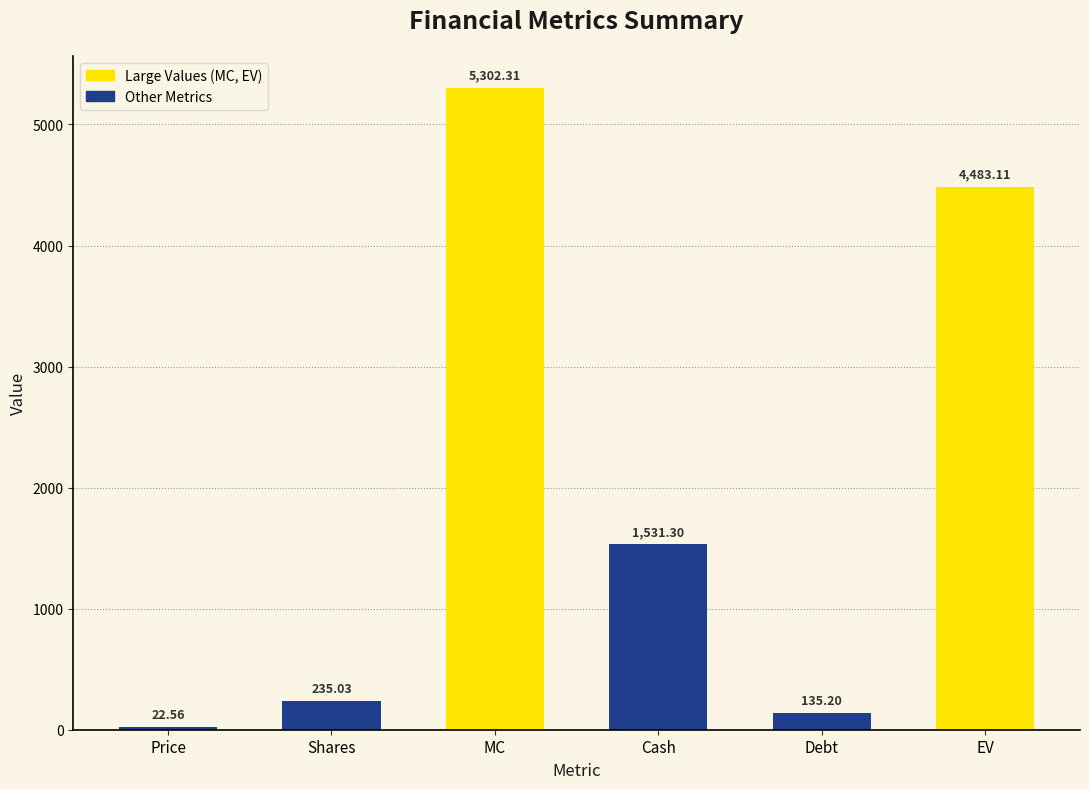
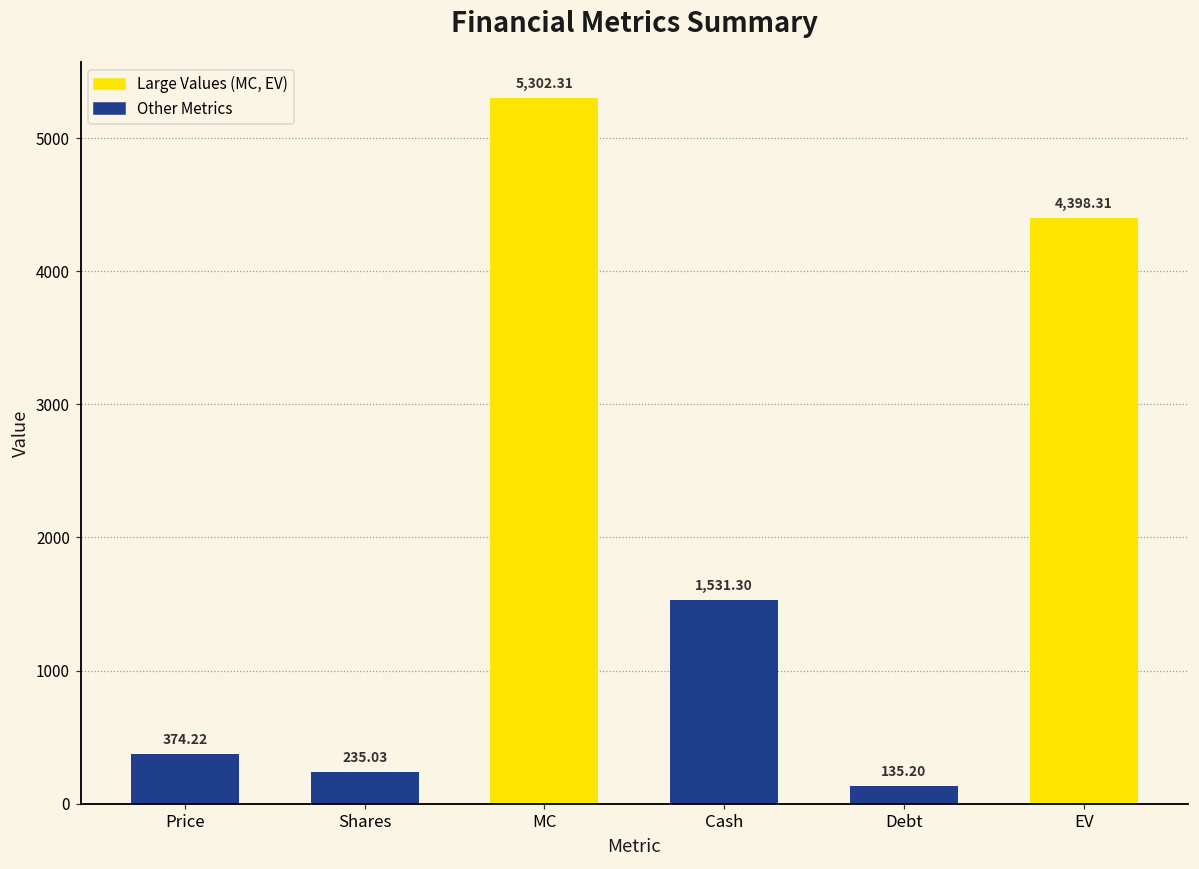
  {
-   "Price": "22.56",
+   "Price": "374.22",
    "Shares": "235.03",
    "MC": "5,302.31",
    "Cash": "1,531.30",
    "Debt": "135.20",
-   "EV": "4,483.11"
+   "EV": "4,398.31"
  }
